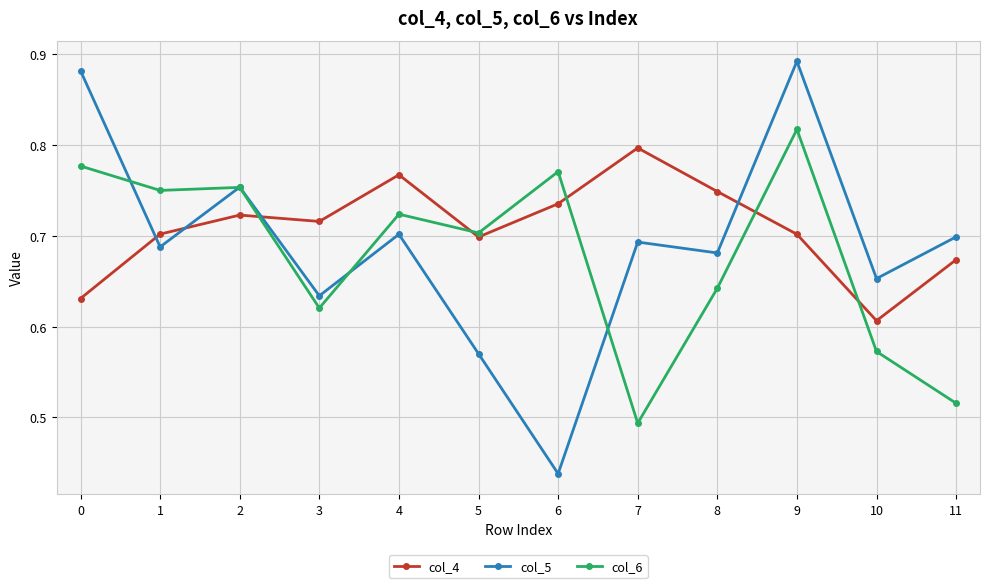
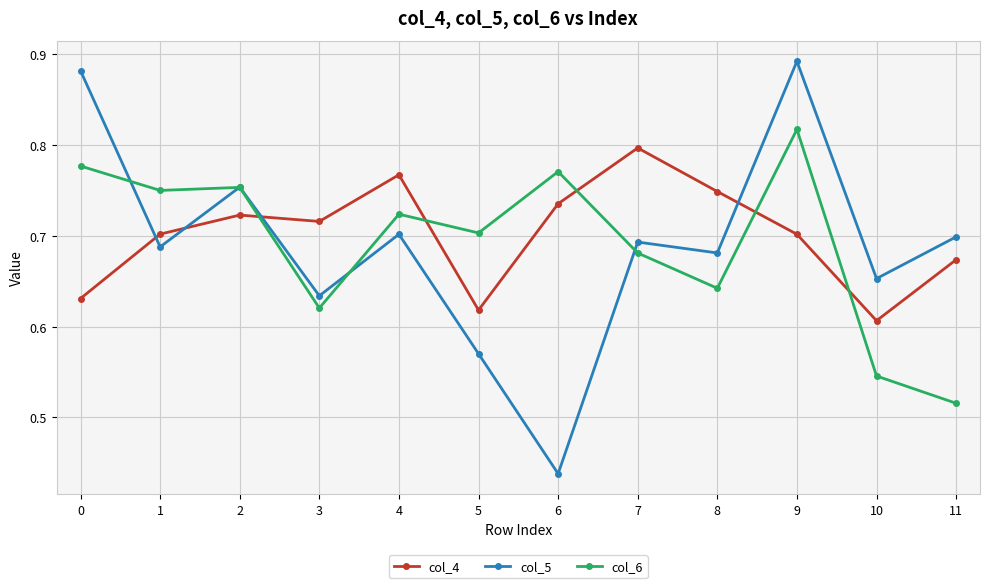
  {
    "col_4": {
      "0": 0.63,
      "1": 0.70,
      "2": 0.72,
      "3": 0.72,
      "4": 0.77,
-     "5": 0.70,
+     "5": 0.62,
      "6": 0.74,
      "7": 0.80,
      "8": 0.75,
      "9": 0.70,
      "10": 0.61,
      "11": 0.67
    },
    "col_5": {
      "0": 0.88,
      "1": 0.69,
      "3": 0.63,
      "4": 0.70,
      "5": 0.57,
      "6": 0.44,
      "7": 0.69,
      "8": 0.68,
      "9": 0.89,
      "10": 0.65,
      "11": 0.70
    },
    "col_6": {
      "0": 0.78,
      "1": 0.75,
      "3": 0.62,
      "4": 0.72,
      "5": 0.70,
      "6": 0.77,
-     "7": 0.49,
+     "7": 0.68,
      "8": 0.64,
      "9": 0.82,
-     "10": 0.57,
+     "10": 0.55,
      "11": 0.52
    }
  }
